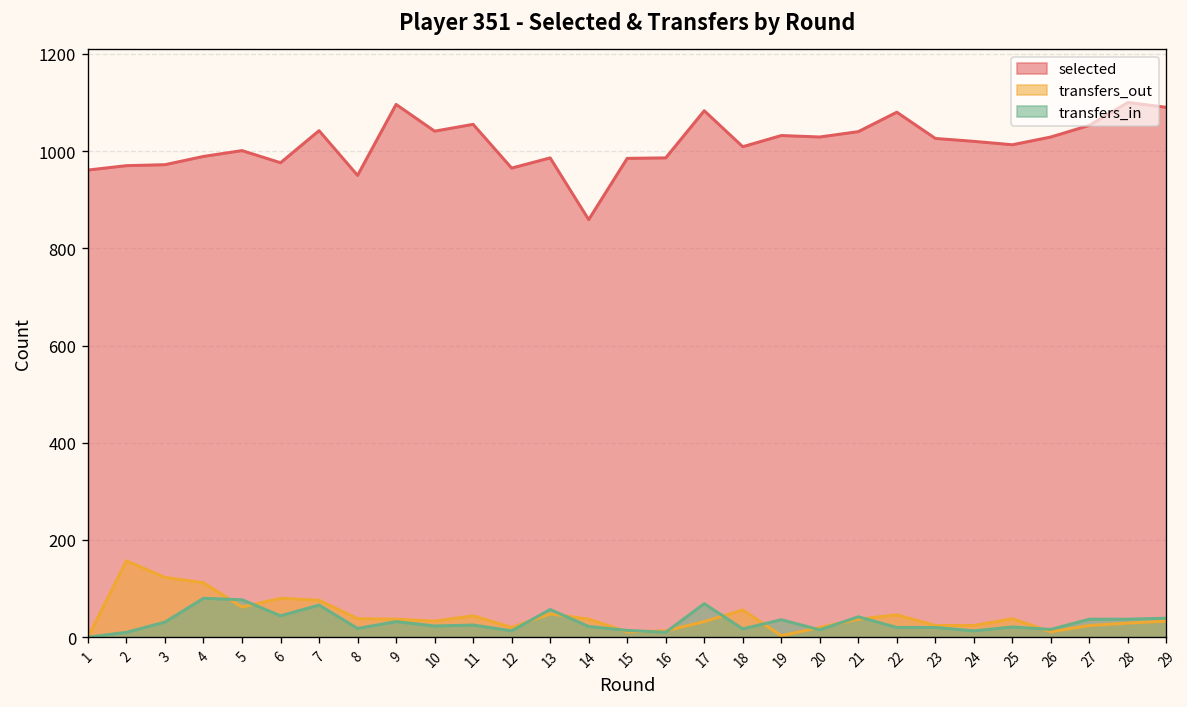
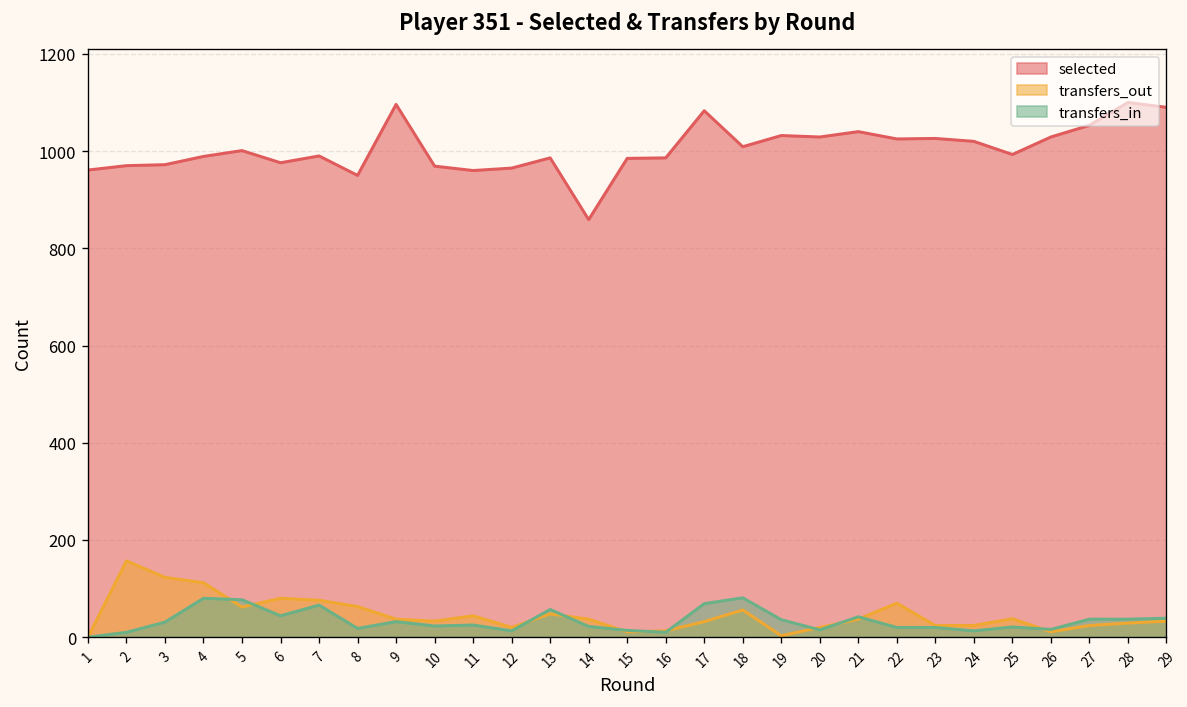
  {
    "selected": {
      "1": 960,
      "2": 970,
      "3": 970,
      "4": 990,
      "5": 1000,
      "6": 980,
-     "7": 1040,
+     "7": 990,
      "8": 950,
      "9": 1100,
-     "10": 1040,
-     "11": 1060,
+     "10": 970,
+     "11": 960,
      "12": 970,
      "13": 990,
      "14": 860,
      "15": 990,
      "16": 990,
      "17": 1080,
      "18": 1010,
      "19": 1030,
      "20": 1030,
      "21": 1040,
-     "22": 1080,
+     "22": 1030,
      "23": 1030,
      "24": 1020,
-     "25": 1010,
+     "25": 990,
      "26": 1030,
      "29": 1090
    },
    "transfers_out": {
      "2": 160,
      "3": 120,
      "4": 110,
      "5": 60,
      "6": 80,
      "7": 80,
-     "8": 40,
+     "8": 60,
      "10": 30,
      "11": 40,
      "12": 20,
      "13": 50,
      "14": 40,
      "17": 30,
      "18": 60,
      "19": 0,
-     "22": 50,
+     "22": 70,
      "24": 20,
      "25": 40,
      "27": 20,
      "28": 30
    },
    "transfers_in": {
      "2": 10,
      "3": 30,
      "4": 80,
      "5": 80,
      "6": 40,
      "7": 70,
      "8": 20,
      "10": 20,
      "11": 30,
      "12": 10,
      "13": 60,
      "14": 20,
      "17": 70,
-     "18": 20,
+     "18": 80,
      "19": 40,
      "22": 20,
      "24": 10,
      "25": 20,
      "27": 40,
      "28": 40
    }
  }
